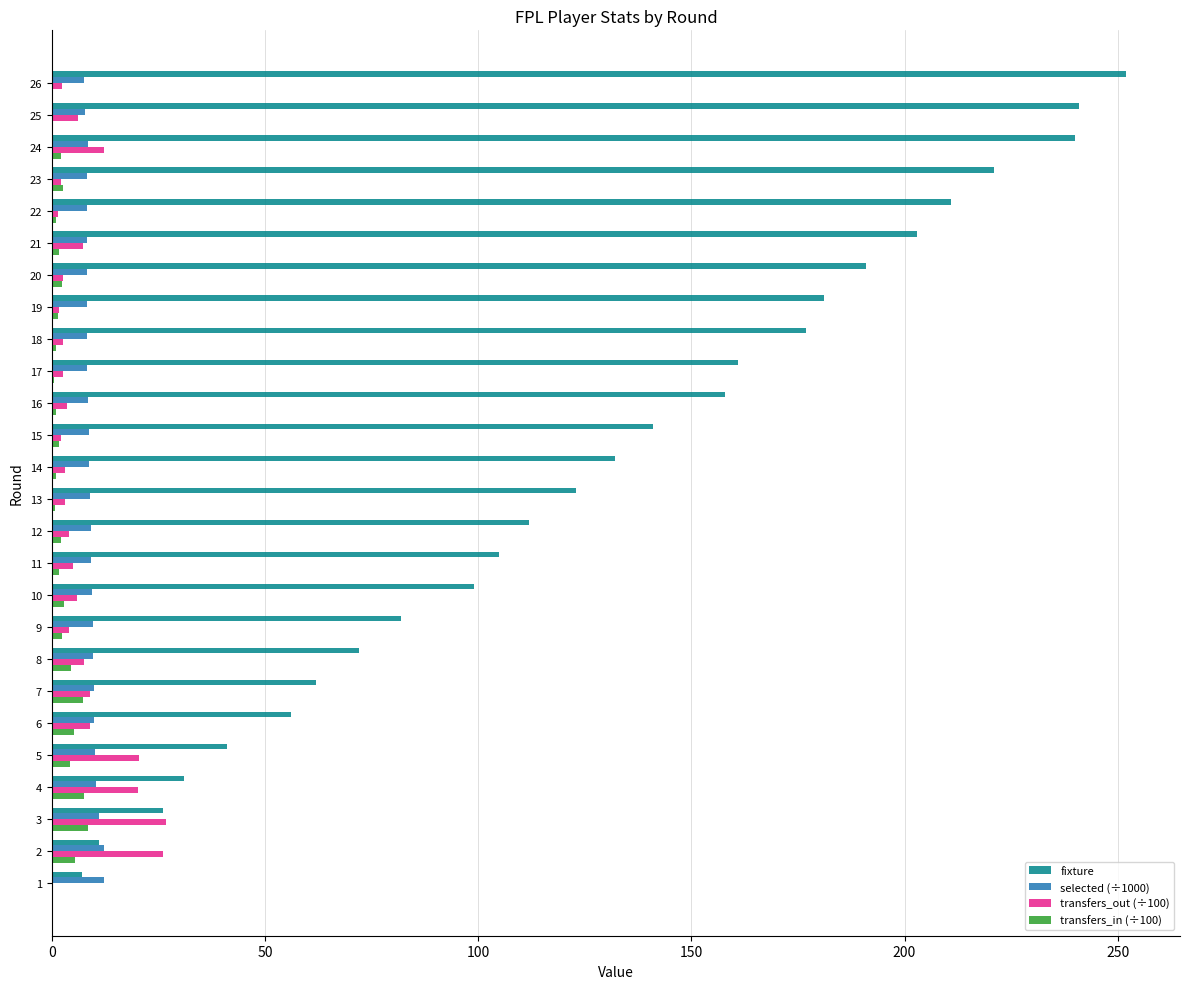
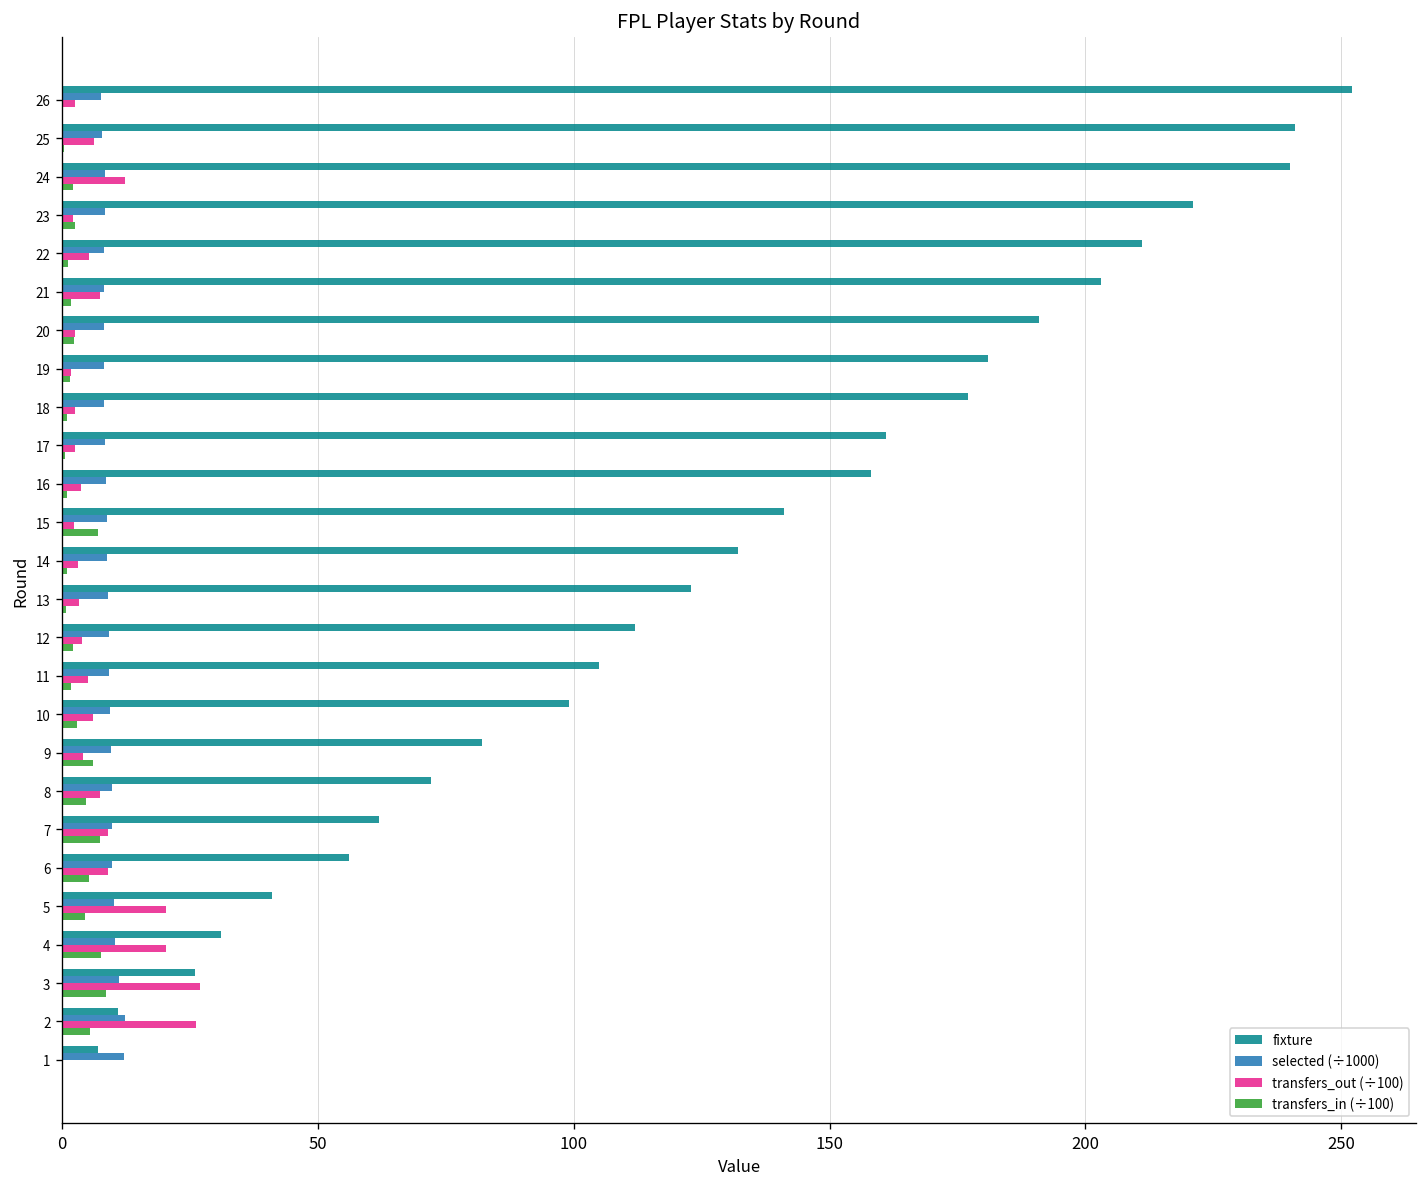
  {
    "transfers_out (÷100)": {
      "26": 2,
      "25": 6,
      "24": 12,
      "23": 2,
-     "22": 2,
+     "22": 5,
      "21": 7,
      "20": 3,
      "19": 2,
      "18": 3,
      "17": 3,
      "16": 4,
      "15": 2,
      "14": 3,
      "13": 3,
      "12": 4,
      "11": 5,
      "10": 6,
      "9": 4,
      "8": 7,
      "7": 9,
      "6": 9,
      "5": 20,
      "4": 20,
      "3": 27,
      "2": 26,
      "1": 0
    },
    "transfers_in (÷100)": {
      "26": 0,
      "24": 2,
      "23": 3,
      "22": 1,
      "21": 2,
      "20": 2,
      "19": 1,
      "18": 1,
      "16": 1,
-     "15": 2,
+     "15": 7,
      "14": 1,
      "13": 1,
      "12": 2,
      "11": 2,
      "10": 3,
-     "9": 2,
+     "9": 6,
      "8": 5,
      "7": 7,
      "6": 5,
      "5": 4,
      "4": 8,
      "3": 9,
      "2": 5,
      "1": 0
    }
  }
